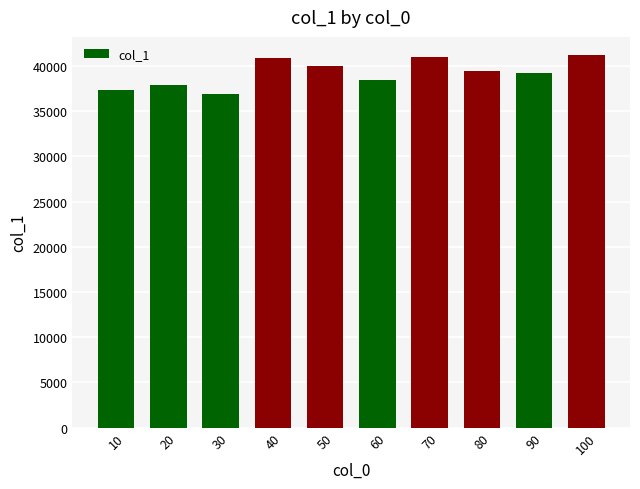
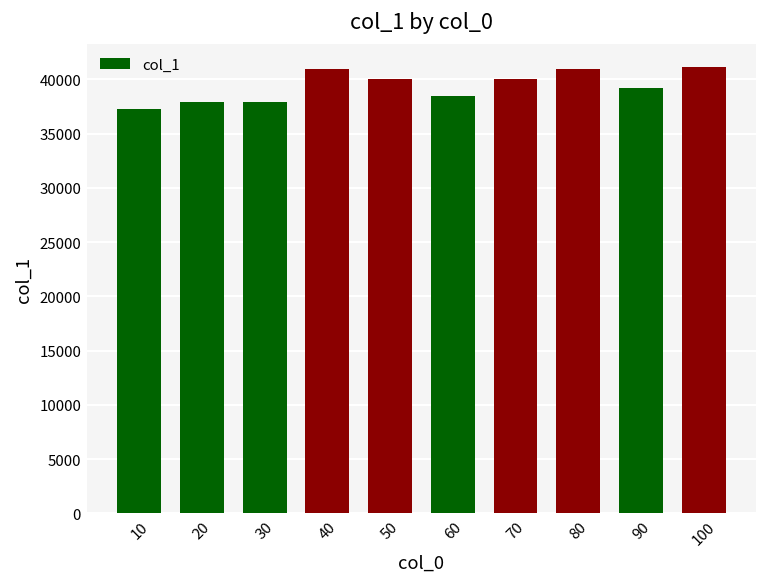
  {
    "10": 37000,
    "20": 38000,
-   "30": 37000,
+   "30": 38000,
    "40": 41000,
    "50": 40000,
    "60": 38000,
-   "70": 41000,
-   "80": 39000,
+   "70": 40000,
+   "80": 41000,
    "90": 39000,
    "100": 41000
  }
